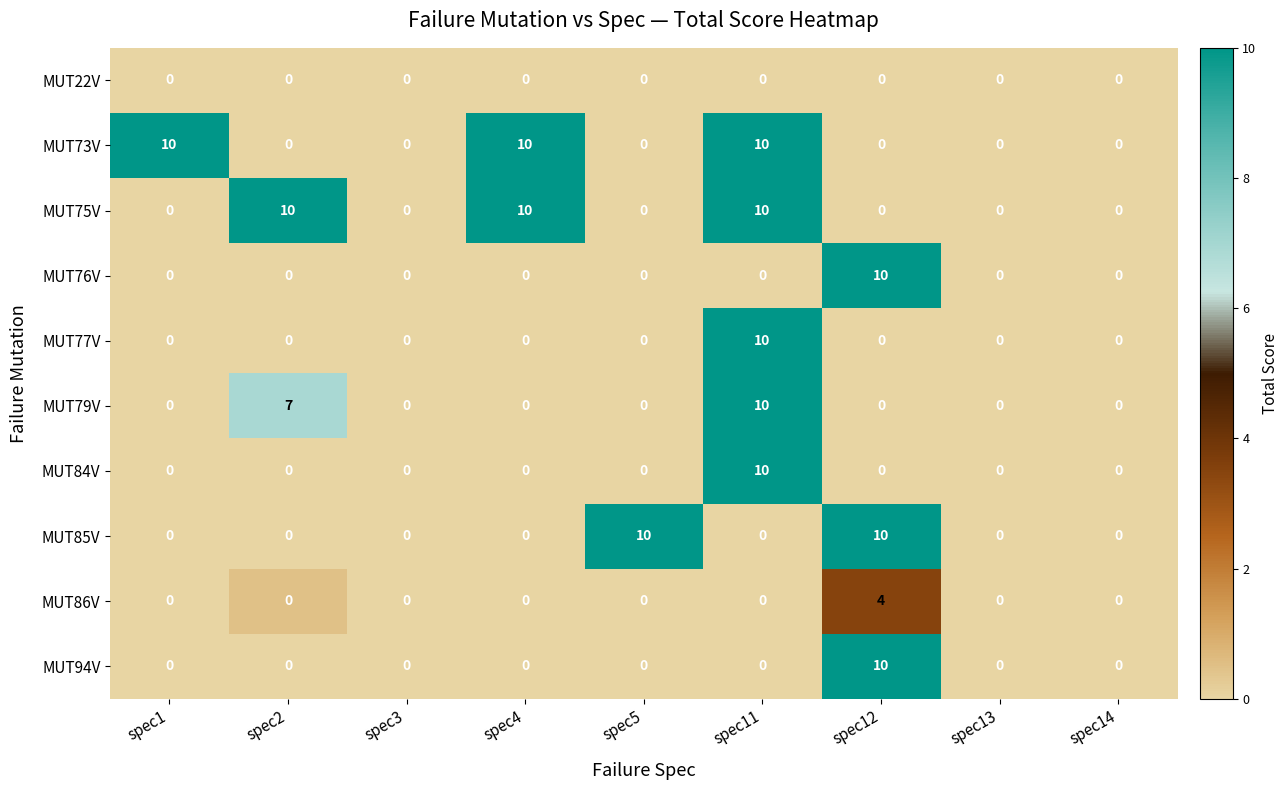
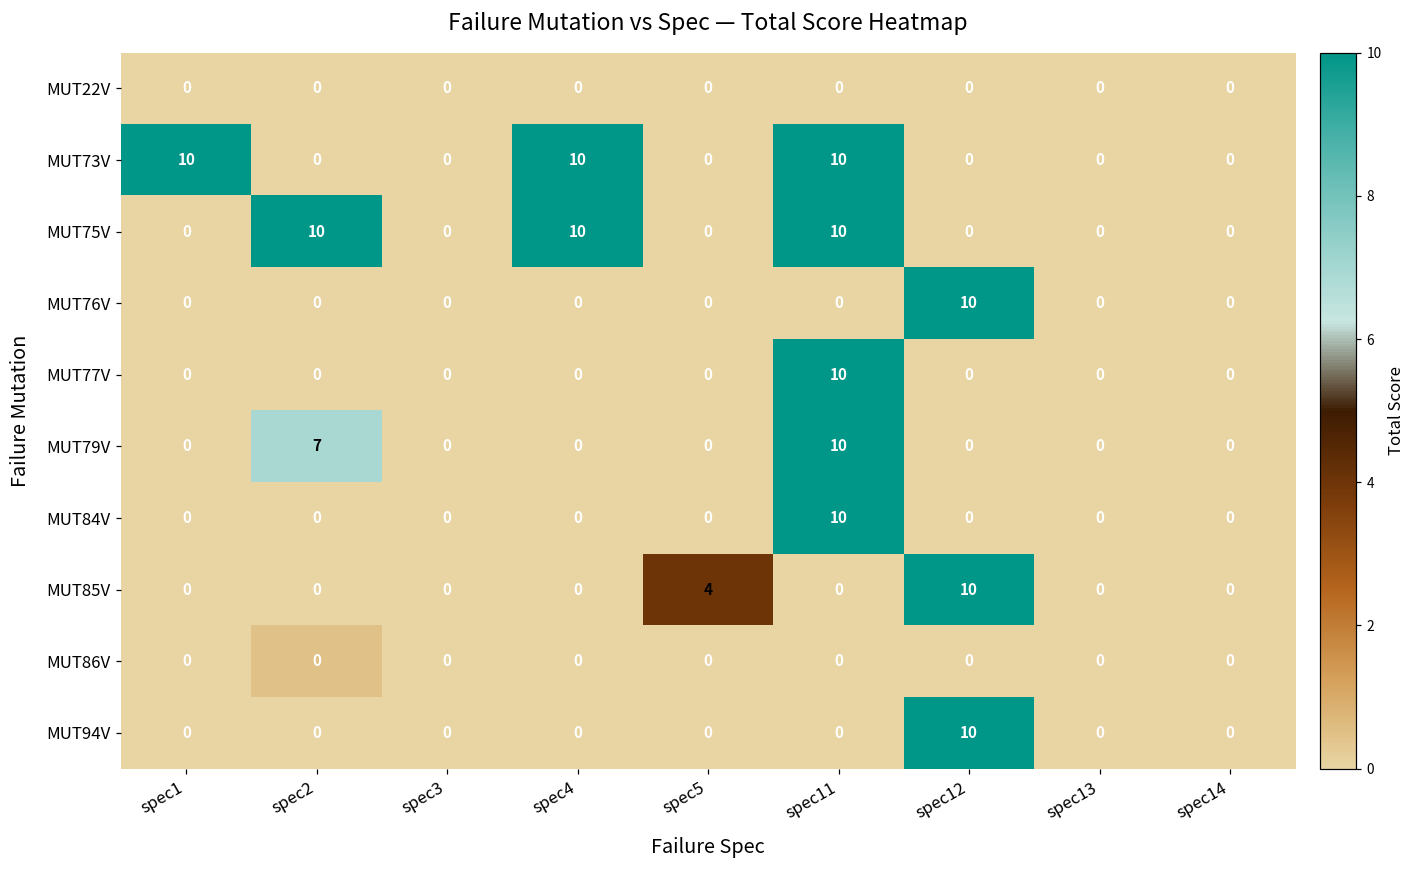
  {
    "MUT22V": {
      "spec1": 0,
      "spec2": 0,
      "spec3": 0,
      "spec4": 0,
      "spec5": 0,
      "spec11": 0,
      "spec12": 0,
      "spec13": 0,
      "spec14": 0
    },
    "MUT73V": {
      "spec1": 10,
      "spec2": 0,
      "spec3": 0,
      "spec4": 10,
      "spec5": 0,
      "spec11": 10,
      "spec12": 0,
      "spec13": 0,
      "spec14": 0
    },
    "MUT75V": {
      "spec1": 0,
      "spec2": 10,
      "spec3": 0,
      "spec4": 10,
      "spec5": 0,
      "spec11": 10,
      "spec12": 0,
      "spec13": 0,
      "spec14": 0
    },
    "MUT76V": {
      "spec1": 0,
      "spec2": 0,
      "spec3": 0,
      "spec4": 0,
      "spec5": 0,
      "spec11": 0,
      "spec12": 10,
      "spec13": 0,
      "spec14": 0
    },
    "MUT77V": {
      "spec1": 0,
      "spec2": 0,
      "spec3": 0,
      "spec4": 0,
      "spec5": 0,
      "spec11": 10,
      "spec12": 0,
      "spec13": 0,
      "spec14": 0
    },
    "MUT79V": {
      "spec1": 0,
      "spec2": 7,
      "spec3": 0,
      "spec4": 0,
      "spec5": 0,
      "spec11": 10,
      "spec12": 0,
      "spec13": 0,
      "spec14": 0
    },
    "MUT84V": {
      "spec1": 0,
      "spec2": 0,
      "spec3": 0,
      "spec4": 0,
      "spec5": 0,
      "spec11": 10,
      "spec12": 0,
      "spec13": 0,
      "spec14": 0
    },
    "MUT85V": {
      "spec1": 0,
      "spec2": 0,
      "spec3": 0,
      "spec4": 0,
-     "spec5": 10,
+     "spec5": 4,
      "spec11": 0,
      "spec12": 10,
      "spec13": 0,
      "spec14": 0
    },
    "MUT86V": {
      "spec1": 0,
      "spec2": 0,
      "spec3": 0,
      "spec4": 0,
      "spec5": 0,
      "spec11": 0,
-     "spec12": 4,
+     "spec12": 0,
      "spec13": 0,
      "spec14": 0
    },
    "MUT94V": {
      "spec1": 0,
      "spec2": 0,
      "spec3": 0,
      "spec4": 0,
      "spec5": 0,
      "spec11": 0,
      "spec12": 10,
      "spec13": 0,
      "spec14": 0
    }
  }
